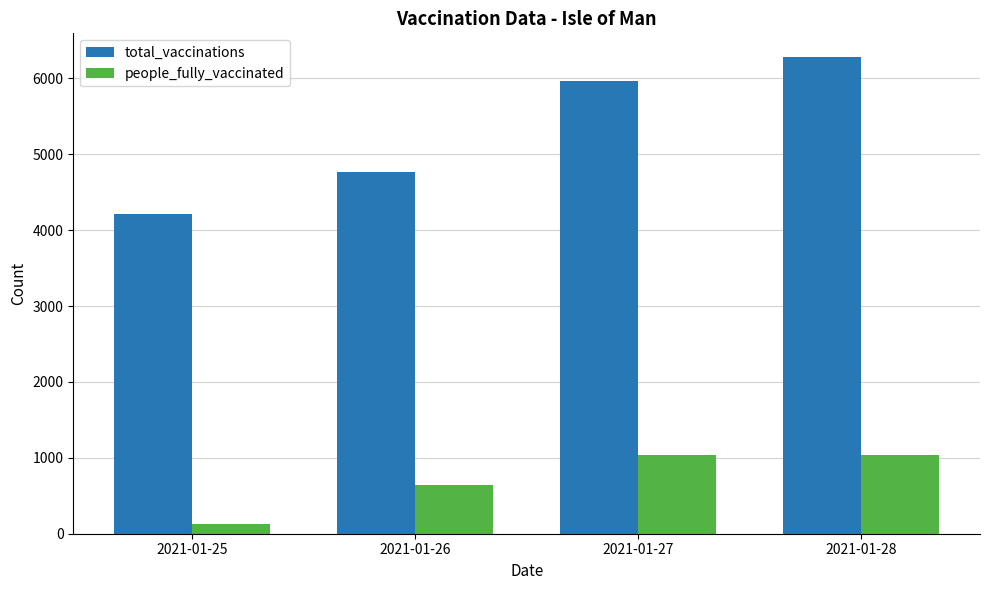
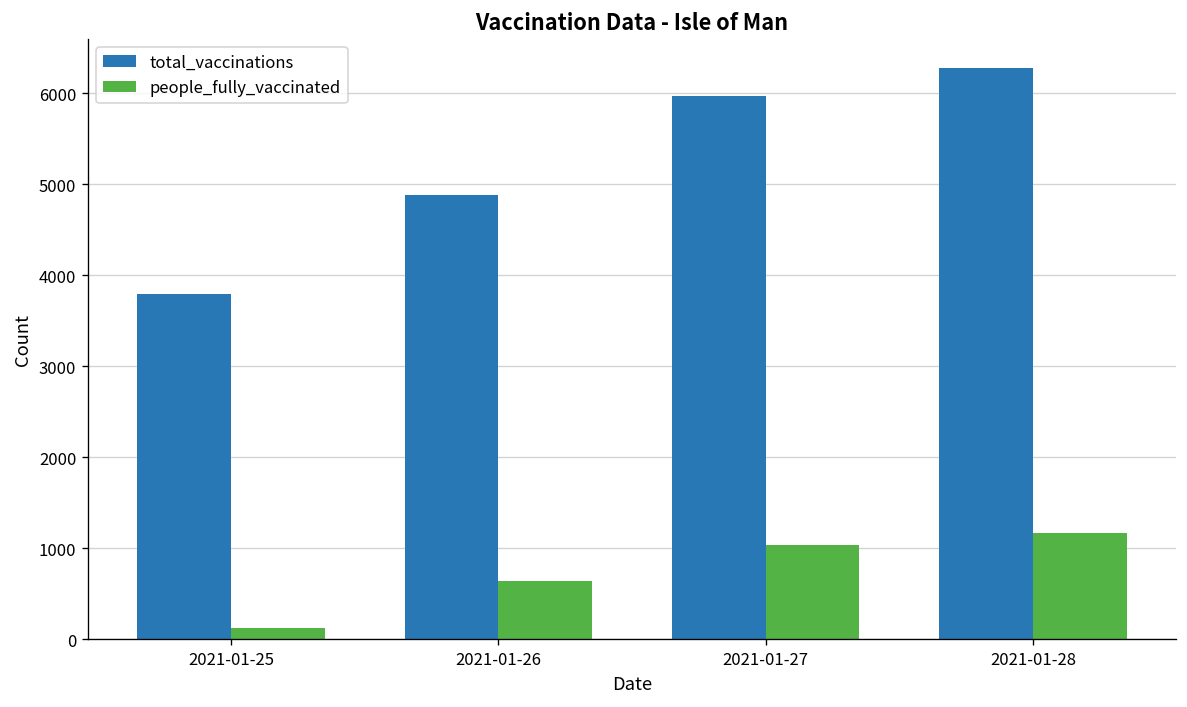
  {
    "total_vaccinations": {
-     "2021-01-25": 4200,
-     "2021-01-26": 4800,
+     "2021-01-25": 3800,
+     "2021-01-26": 4900,
      "2021-01-27": 6000,
      "2021-01-28": 6300
    },
    "people_fully_vaccinated": {
      "2021-01-25": 100,
      "2021-01-26": 600,
      "2021-01-27": 1000,
-     "2021-01-28": 1000
+     "2021-01-28": 1200
    }
  }
